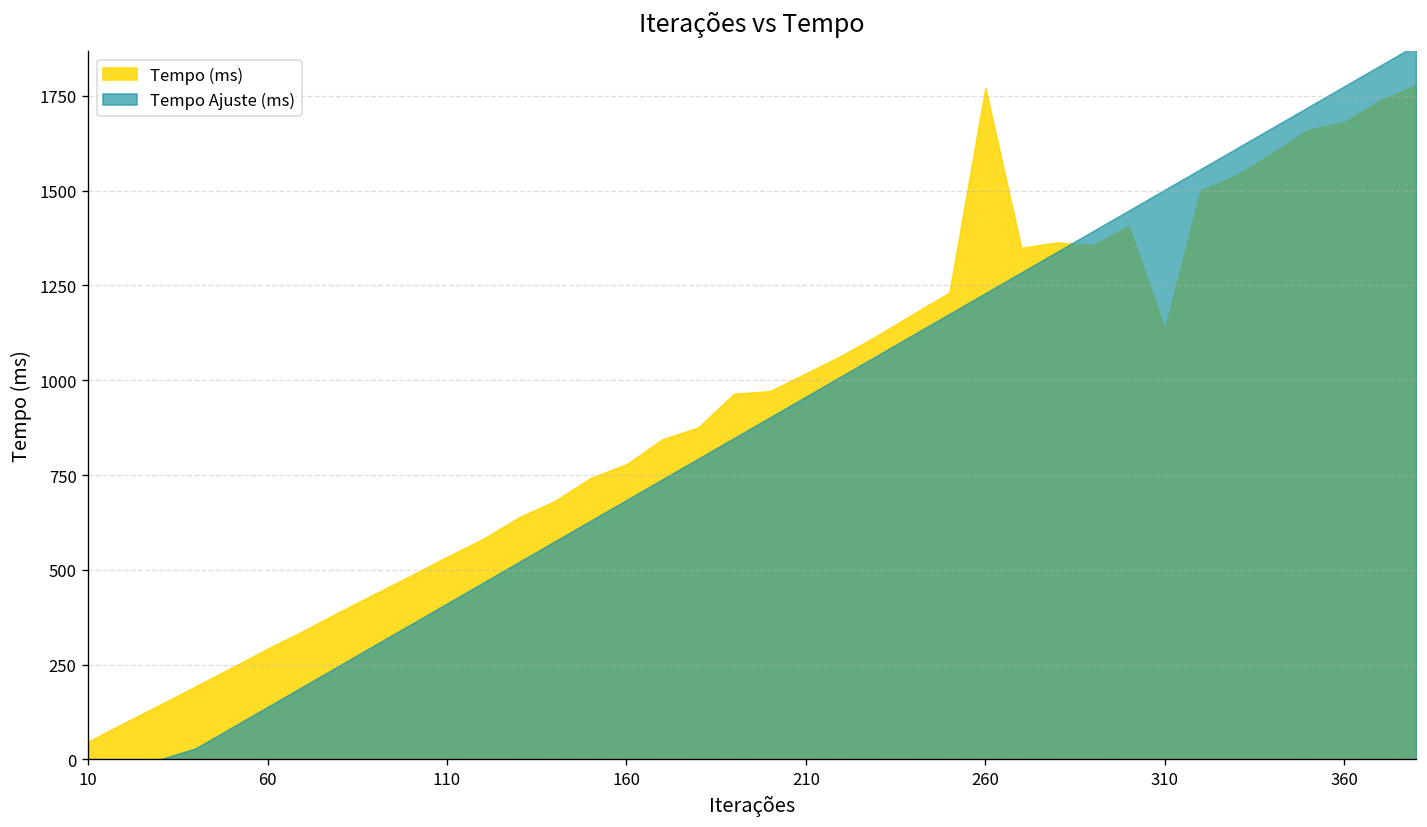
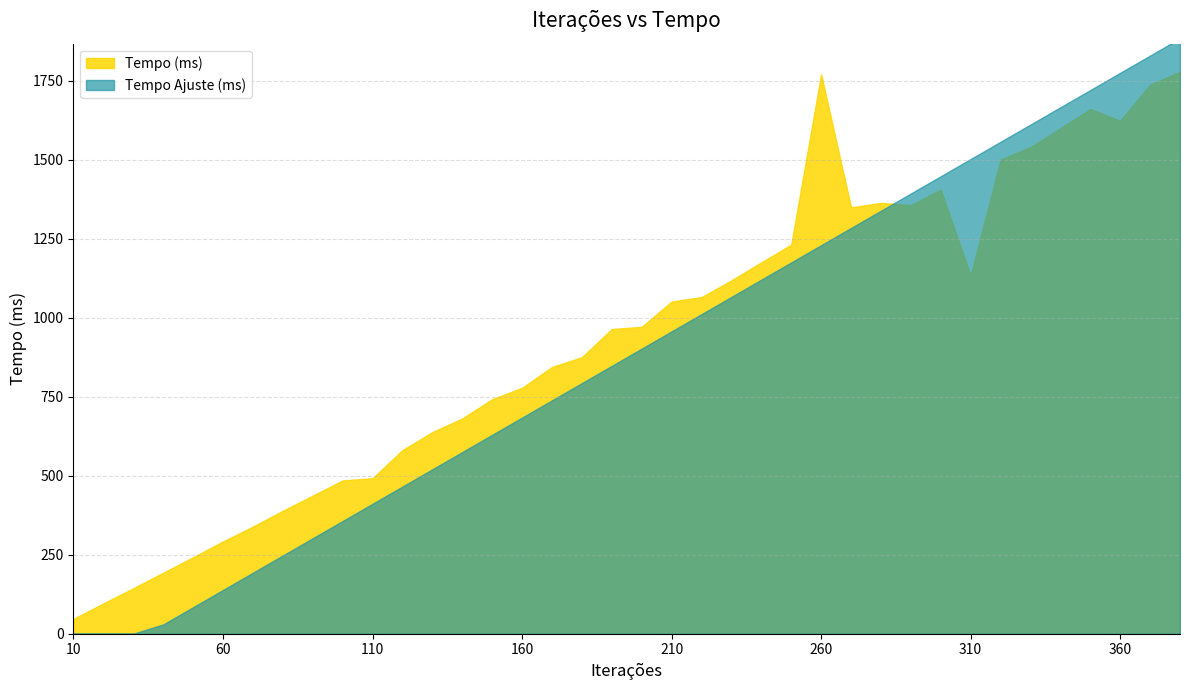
  {
    "Tempo (ms)": {
      "10": 50,
      "60": 290,
-     "110": 530,
+     "110": 490,
      "160": 780,
-     "210": 1020,
+     "210": 1050,
      "260": 1770,
      "310": 1130,
-     "360": 1680
+     "360": 1620
    },
    "Tempo Ajuste (ms)": {
      "10": 0,
      "60": 140,
      "110": 410,
      "160": 680,
      "210": 960,
      "260": 1230,
      "310": 1500,
      "360": 1770
    }
  }
